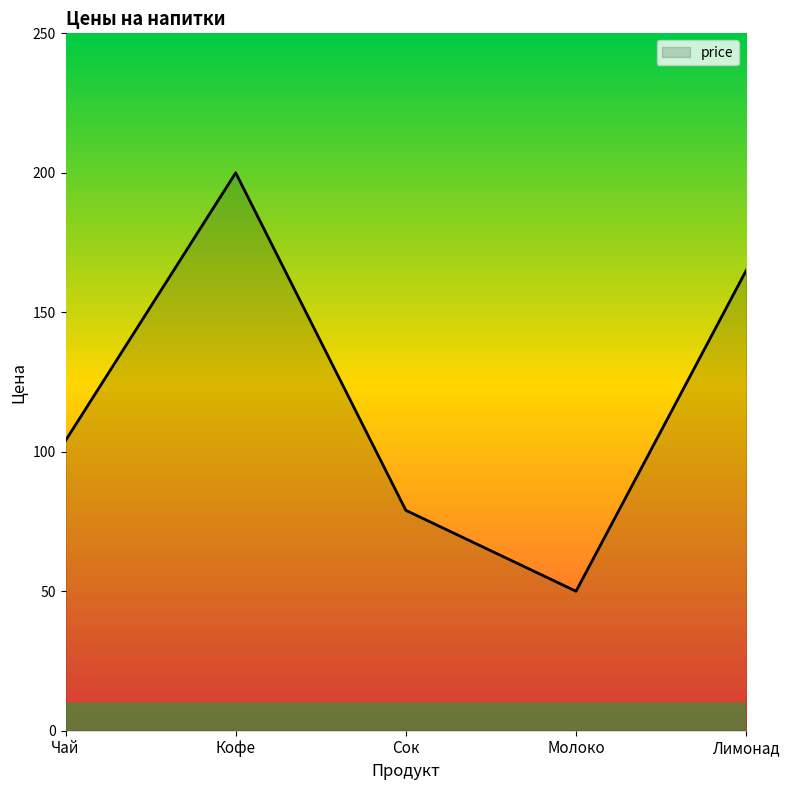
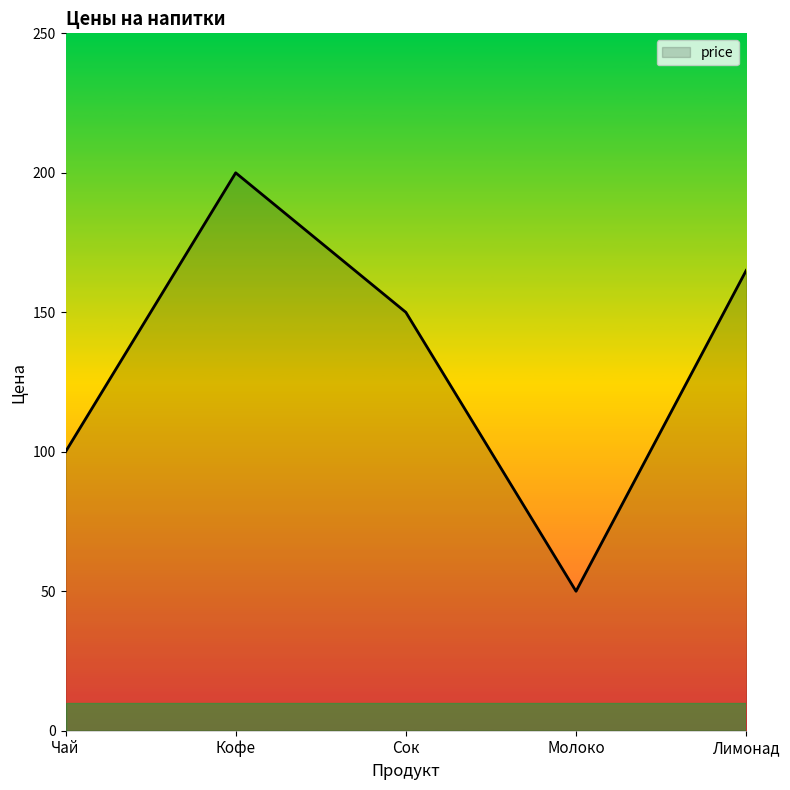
  {
-   "Чай": 104,
+   "Чай": 100,
    "Кофе": 200,
-   "Сок": 79,
+   "Сок": 150,
    "Молоко": 50,
    "Лимонад": 165
  }
